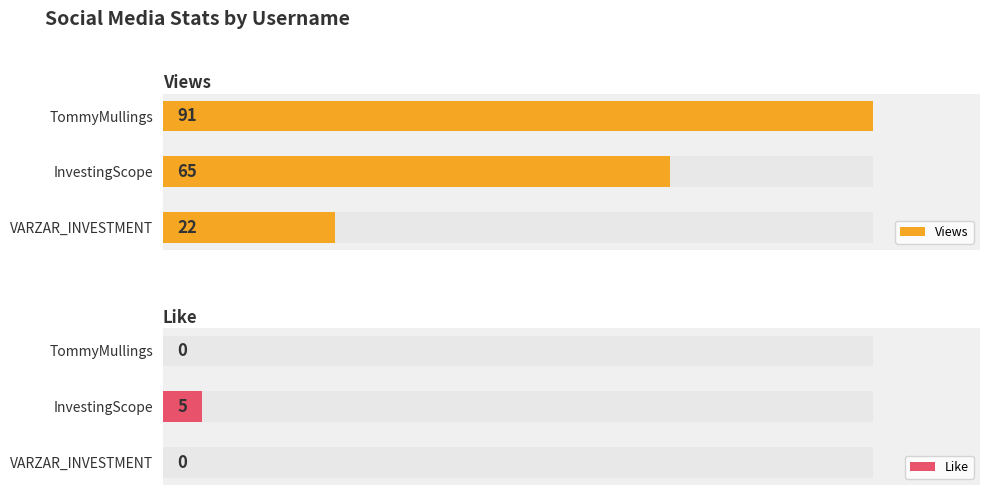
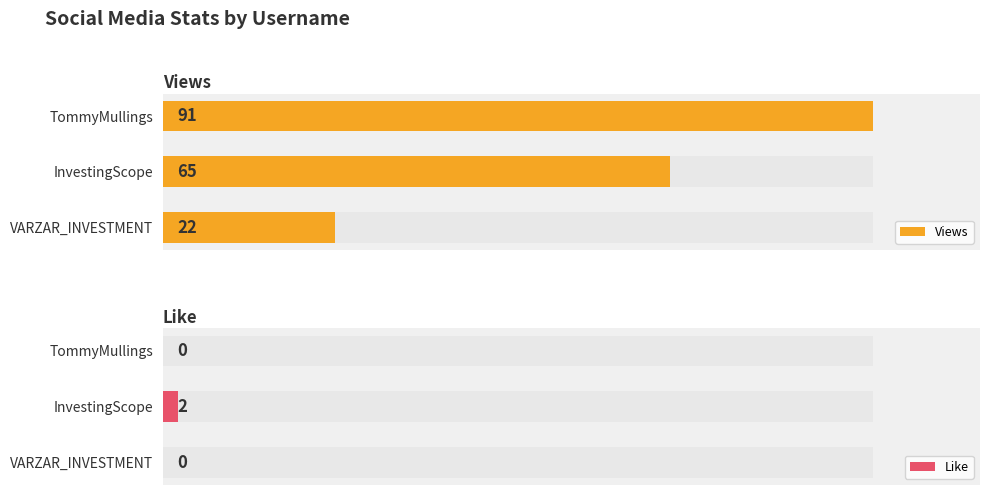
  {
    "Views": {
      "Views": {
        "TommyMullings": 91
      }
    },
    "Like": {
      "Like": {
        "TommyMullings": 0,
-       "InvestingScope": 5,
+       "InvestingScope": 2,
        "VARZAR_INVESTMENT": 0
      }
    }
  }
